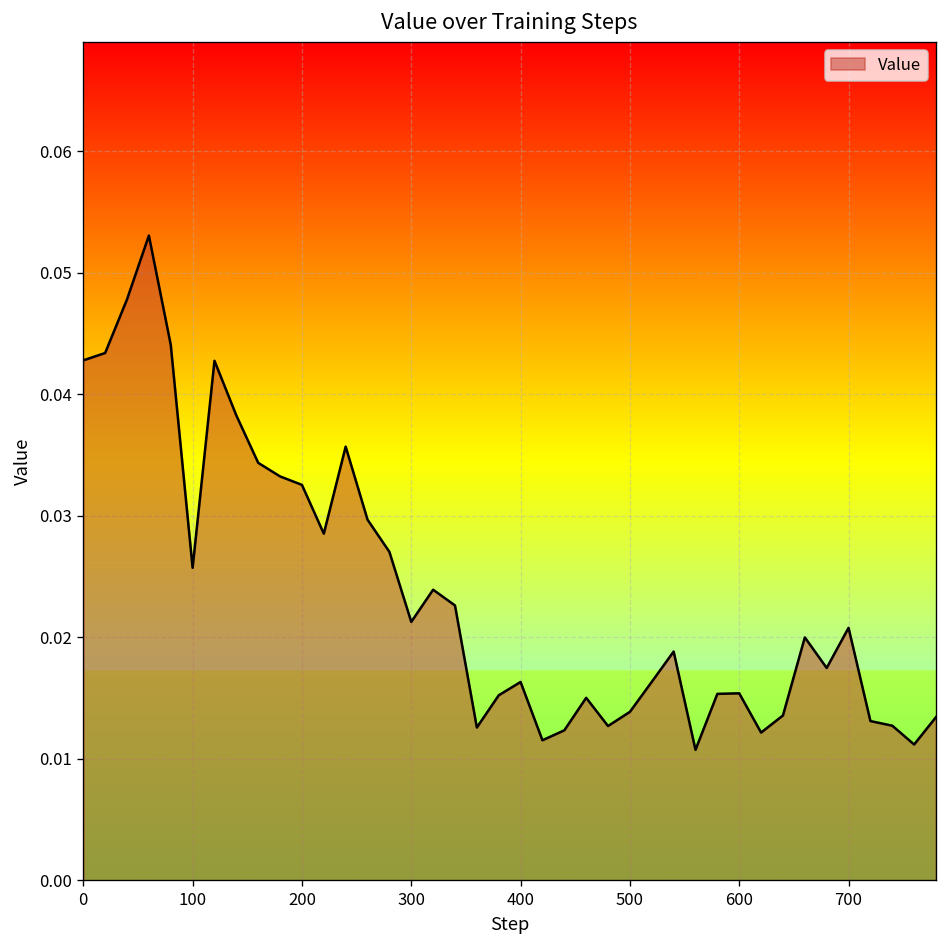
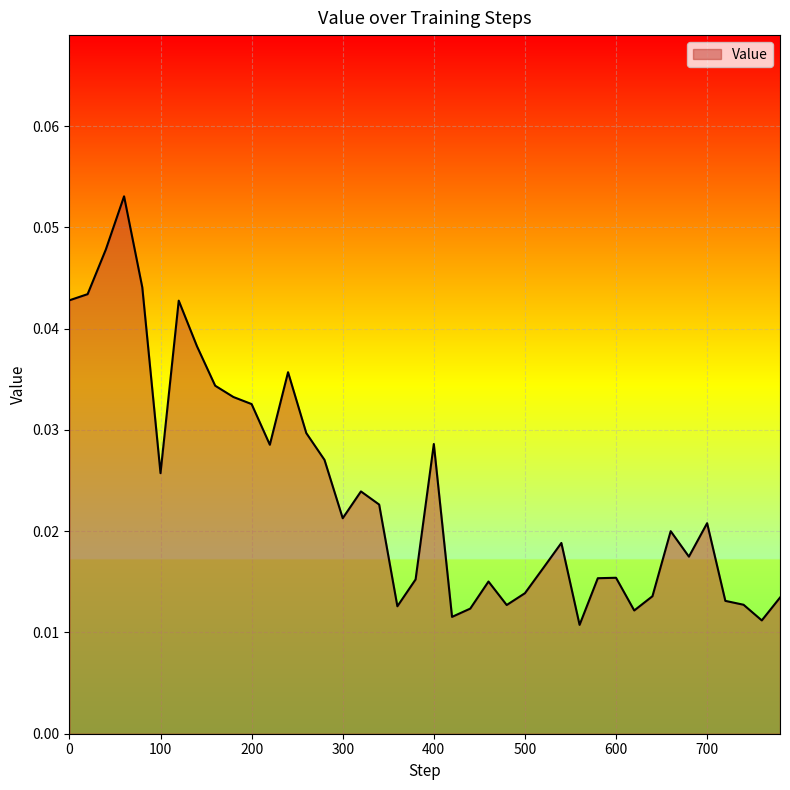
  {
    "0": 0.0428,
    "100": 0.0257,
    "200": 0.0326,
    "300": 0.0213,
-   "400": 0.0163,
+   "400": 0.0286,
    "500": 0.0139,
    "600": 0.0154,
    "700": 0.0208
  }
